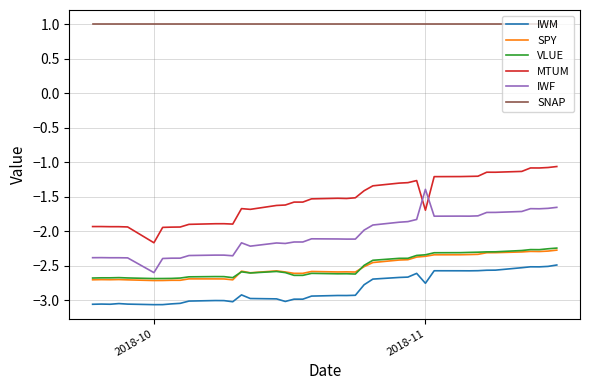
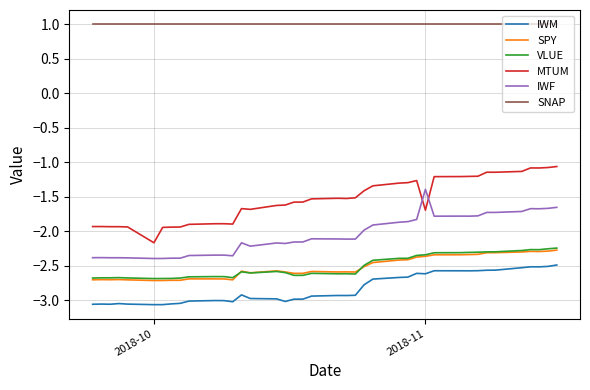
  {
    "IWM": {
      "2018-10": -3.1,
-     "2018-11": -2.8
+     "2018-11": -2.6
    },
    "MTUM": {
      "2018-10": -2.2,
      "2018-11": -1.7
    },
    "IWF": {
-     "2018-10": -2.6,
+     "2018-10": -2.4,
      "2018-11": -1.4
    },
    "SNAP": {
      "2018-10": 1.0,
      "2018-11": 1.0
    }
  }
